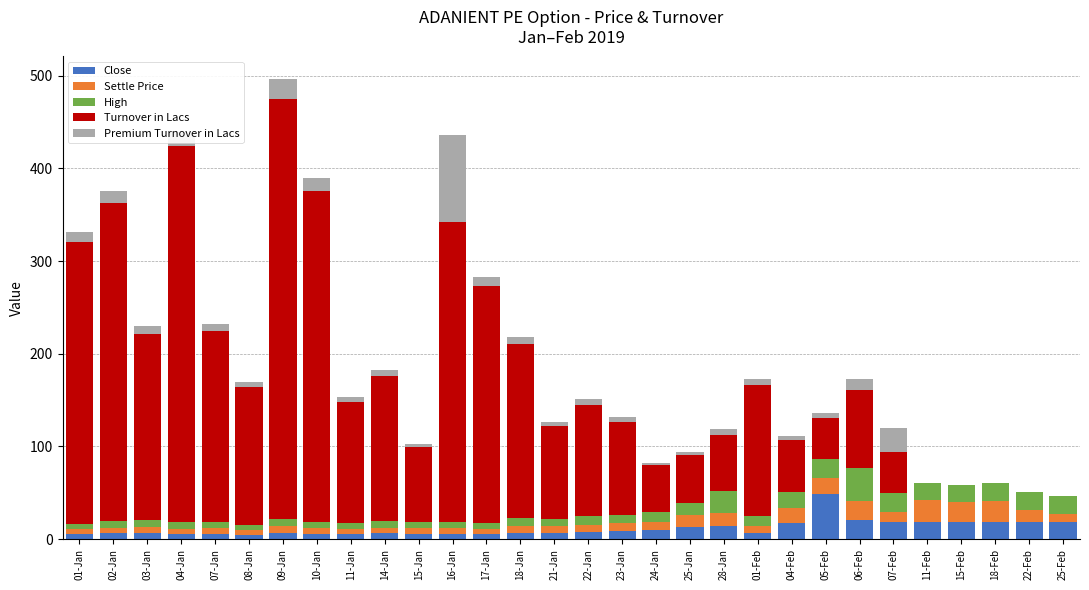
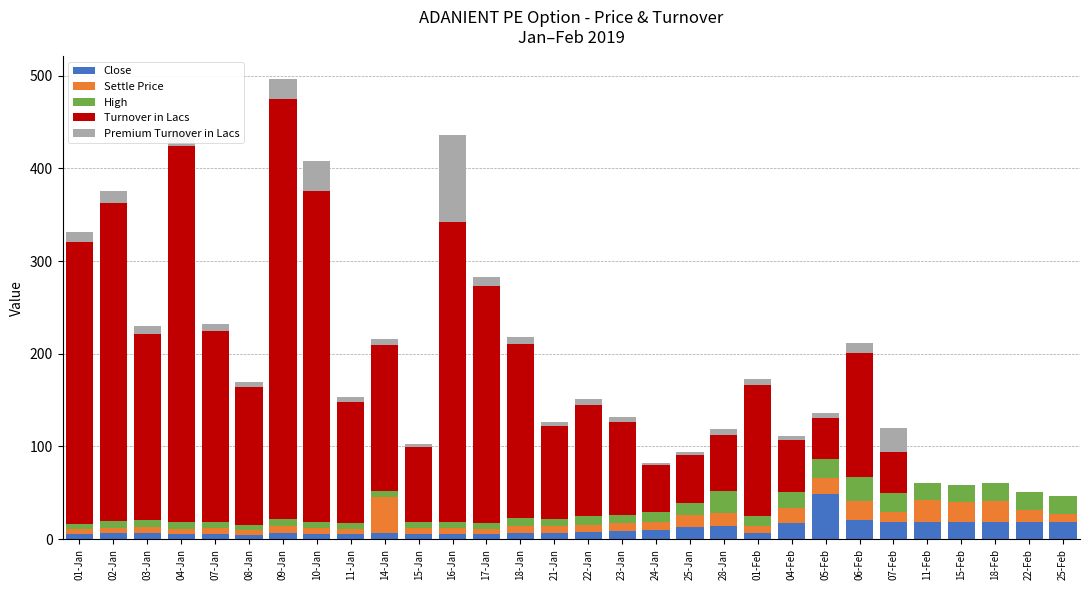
  {
    "Close": {
      "01-Jan": 10,
      "02-Jan": 10,
      "03-Jan": 10,
      "04-Jan": 10,
      "07-Jan": 10,
      "08-Jan": 0,
      "09-Jan": 10,
      "10-Jan": 10,
      "11-Jan": 10,
      "14-Jan": 10,
      "15-Jan": 10,
      "16-Jan": 10,
      "17-Jan": 10,
      "18-Jan": 10,
      "21-Jan": 10,
      "22-Jan": 10,
      "23-Jan": 10,
      "24-Jan": 10,
      "25-Jan": 10,
      "28-Jan": 10,
      "01-Feb": 10,
      "04-Feb": 20,
      "05-Feb": 50,
      "06-Feb": 20,
      "07-Feb": 20,
      "11-Feb": 20,
      "15-Feb": 20,
      "18-Feb": 20,
      "22-Feb": 20,
      "25-Feb": 20
    },
    "Settle Price": {
      "01-Jan": 10,
      "02-Jan": 10,
      "03-Jan": 10,
      "04-Jan": 10,
      "07-Jan": 10,
      "08-Jan": 0,
      "09-Jan": 10,
      "10-Jan": 10,
      "11-Jan": 10,
-     "14-Jan": 10,
+     "14-Jan": 40,
      "15-Jan": 10,
      "16-Jan": 10,
      "17-Jan": 10,
      "18-Jan": 10,
      "21-Jan": 10,
      "22-Jan": 10,
      "23-Jan": 10,
      "24-Jan": 10,
      "25-Jan": 10,
      "28-Jan": 10,
      "01-Feb": 10,
      "04-Feb": 20,
      "05-Feb": 20,
      "06-Feb": 20,
      "07-Feb": 10,
      "11-Feb": 20,
      "15-Feb": 20,
      "18-Feb": 20,
      "22-Feb": 10,
      "25-Feb": 10
    },
    "High": {
      "01-Jan": 10,
      "02-Jan": 10,
      "03-Jan": 10,
      "04-Jan": 10,
      "07-Jan": 10,
      "08-Jan": 10,
      "09-Jan": 10,
      "10-Jan": 10,
      "11-Jan": 10,
      "14-Jan": 10,
      "15-Jan": 10,
      "16-Jan": 10,
      "17-Jan": 10,
      "18-Jan": 10,
      "21-Jan": 10,
      "22-Jan": 10,
      "23-Jan": 10,
      "24-Jan": 10,
      "25-Jan": 10,
      "28-Jan": 20,
      "01-Feb": 10,
      "04-Feb": 20,
      "05-Feb": 20,
-     "06-Feb": 40,
+     "06-Feb": 30,
      "07-Feb": 20,
      "11-Feb": 20,
      "15-Feb": 20,
      "18-Feb": 20,
      "22-Feb": 20,
      "25-Feb": 20
    },
    "Turnover in Lacs": {
      "01-Jan": 300,
      "02-Jan": 340,
      "03-Jan": 200,
      "04-Jan": 410,
      "07-Jan": 210,
      "08-Jan": 150,
      "09-Jan": 450,
      "10-Jan": 360,
      "11-Jan": 130,
      "14-Jan": 160,
      "15-Jan": 80,
      "16-Jan": 320,
      "17-Jan": 260,
      "18-Jan": 190,
      "21-Jan": 100,
      "22-Jan": 120,
      "23-Jan": 100,
      "24-Jan": 50,
      "25-Jan": 50,
      "28-Jan": 60,
      "01-Feb": 140,
      "04-Feb": 60,
      "05-Feb": 40,
-     "06-Feb": 80,
+     "06-Feb": 130,
      "07-Feb": 40,
      "11-Feb": 0,
      "15-Feb": 0,
      "18-Feb": 0,
      "22-Feb": 0,
      "25-Feb": 0
    },
    "Premium Turnover in Lacs": {
      "01-Jan": 10,
      "02-Jan": 10,
      "03-Jan": 10,
      "07-Jan": 10,
      "08-Jan": 0,
      "09-Jan": 20,
-     "10-Jan": 10,
+     "10-Jan": 30,
      "11-Jan": 0,
      "14-Jan": 10,
      "15-Jan": 0,
      "16-Jan": 90,
      "17-Jan": 10,
      "18-Jan": 10,
      "21-Jan": 0,
      "22-Jan": 10,
      "23-Jan": 0,
      "24-Jan": 0,
      "25-Jan": 0,
      "28-Jan": 10,
      "01-Feb": 10,
      "04-Feb": 10,
      "05-Feb": 10,
      "06-Feb": 10,
      "07-Feb": 30,
      "11-Feb": 0,
      "15-Feb": 0,
      "18-Feb": 0,
      "22-Feb": 0,
      "25-Feb": 0
    }
  }
